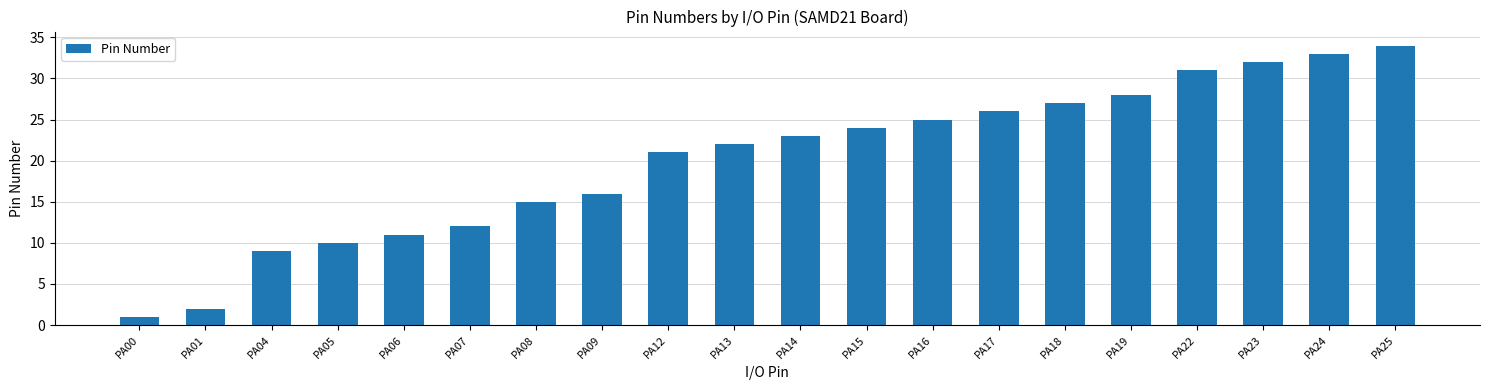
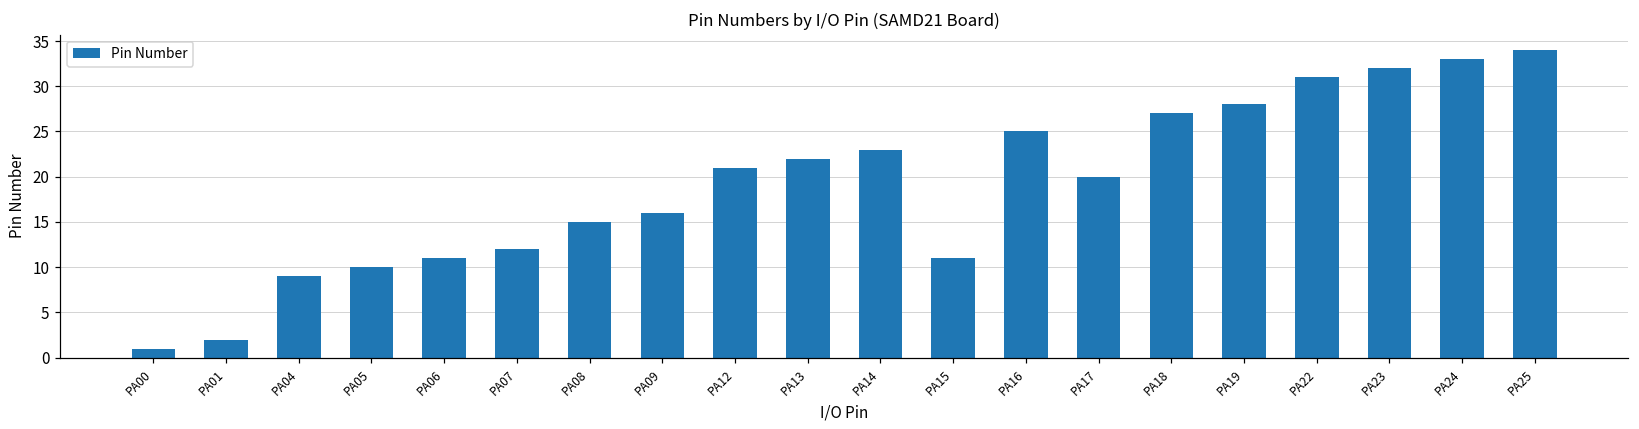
  {
    "PA00": 1,
    "PA01": 2,
    "PA04": 9,
    "PA05": 10,
    "PA06": 11,
    "PA07": 12,
    "PA08": 15,
    "PA09": 16,
    "PA12": 21,
    "PA13": 22,
    "PA14": 23,
-   "PA15": 24,
+   "PA15": 11,
    "PA16": 25,
-   "PA17": 26,
+   "PA17": 20,
    "PA18": 27,
    "PA19": 28,
    "PA22": 31,
    "PA23": 32,
    "PA24": 33,
    "PA25": 34
  }
